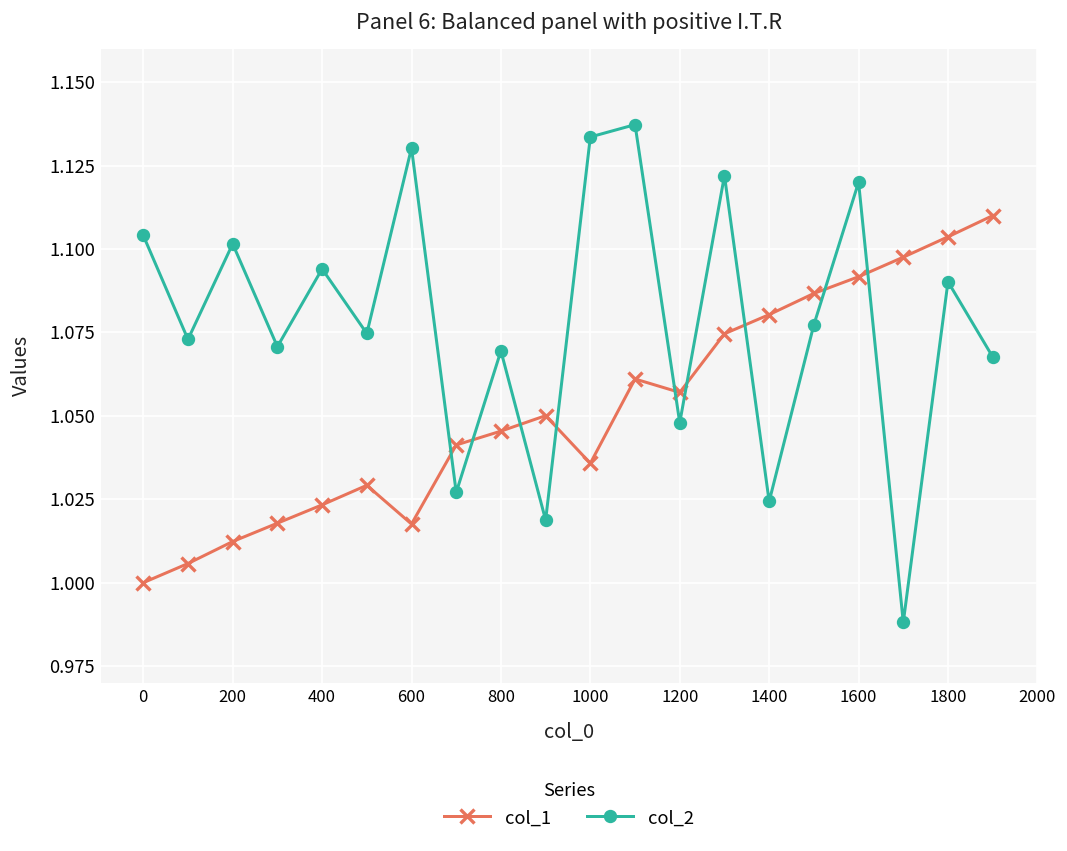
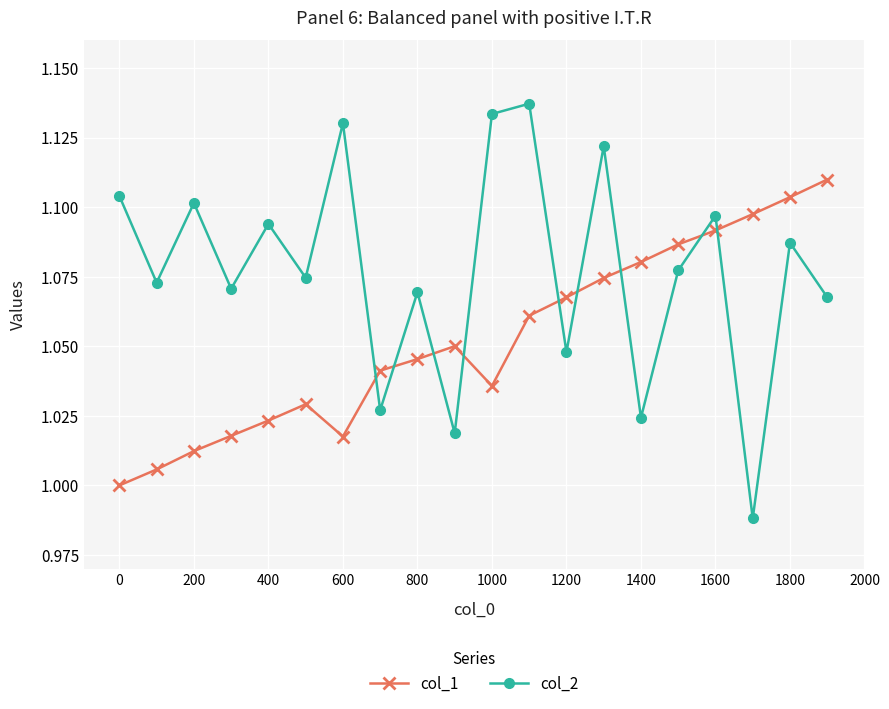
  {
    "col_1": {
      "0": 1.000,
      "200": 1.012,
      "400": 1.023,
      "600": 1.018,
      "800": 1.045,
      "1000": 1.036,
-     "1200": 1.057,
+     "1200": 1.068,
      "1400": 1.080,
      "1600": 1.092,
      "1800": 1.104
    },
    "col_2": {
      "0": 1.104,
      "200": 1.102,
      "400": 1.094,
      "600": 1.130,
      "800": 1.069,
      "1000": 1.134,
      "1200": 1.048,
      "1400": 1.024,
-     "1600": 1.120,
-     "1800": 1.090
+     "1600": 1.097,
+     "1800": 1.087
    }
  }
